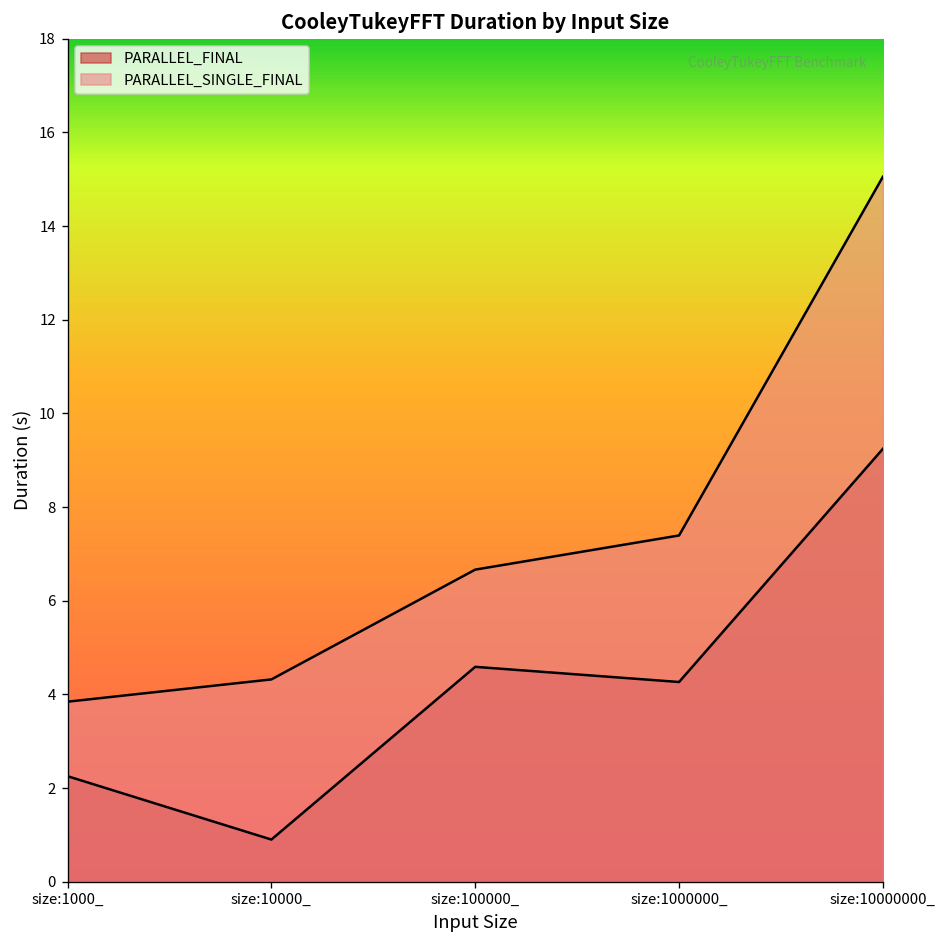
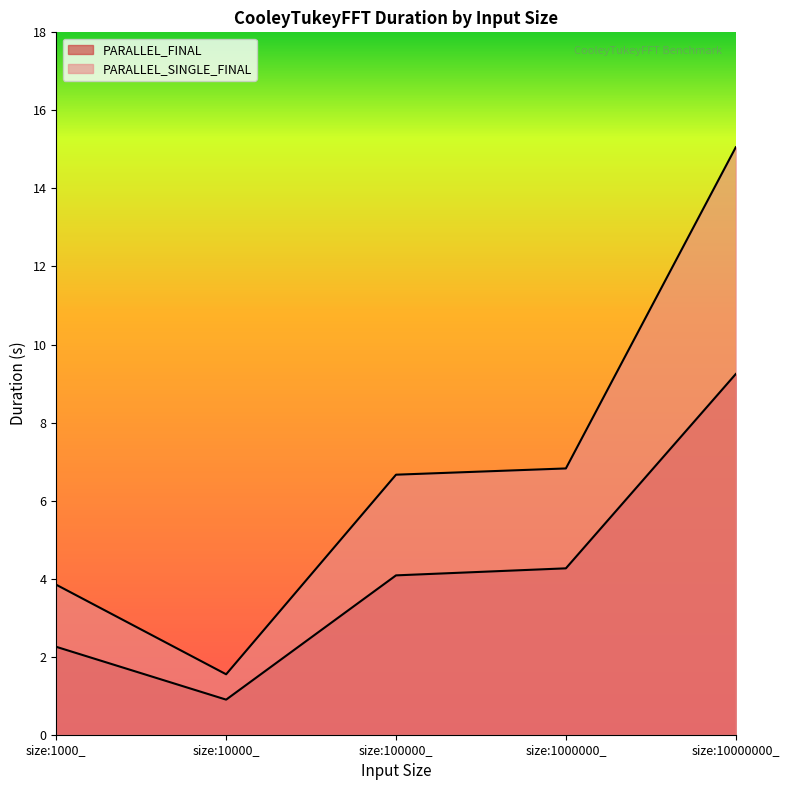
  {
    "PARALLEL_FINAL": {
      "size:1000_": 2.3,
      "size:10000_": 0.9,
-     "size:100000_": 4.6,
+     "size:100000_": 4.1,
      "size:1000000_": 4.3,
      "size:10000000_": 9.2
    },
    "PARALLEL_SINGLE_FINAL": {
      "size:1000_": 3.8,
-     "size:10000_": 4.3,
+     "size:10000_": 1.5,
      "size:100000_": 6.7,
-     "size:1000000_": 7.4,
+     "size:1000000_": 6.8,
      "size:10000000_": 15.1
    }
  }
